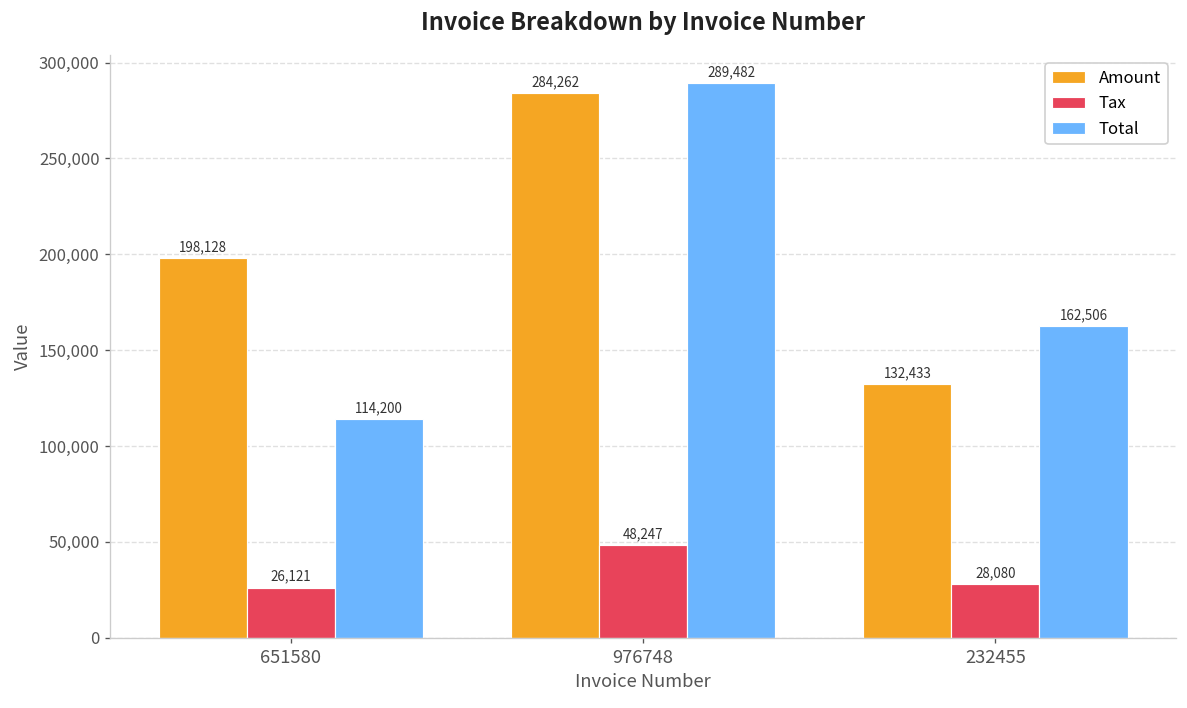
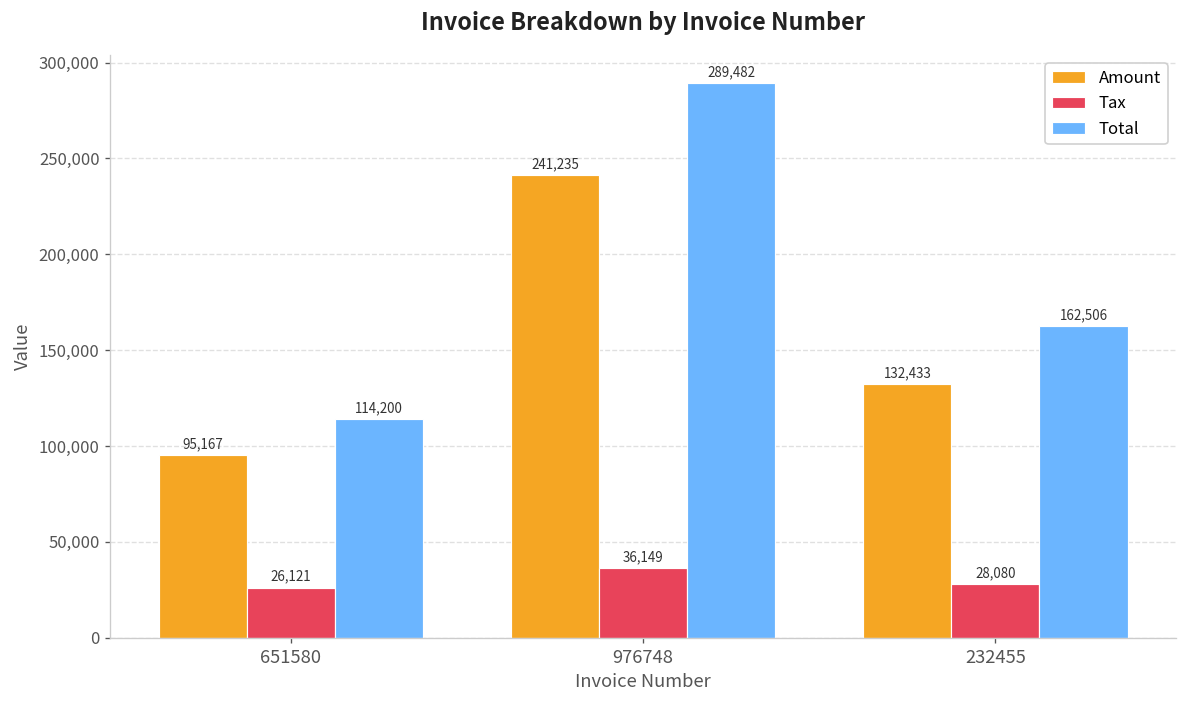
  {
    "Amount": {
-     "651580": "198,128",
-     "976748": "284,262",
+     "651580": "95,167",
+     "976748": "241,235",
      "232455": "132,433"
    },
    "Tax": {
      "651580": "26,121",
-     "976748": "48,247",
+     "976748": "36,149",
      "232455": "28,080"
    },
    "Total": {
      "651580": "114,200",
      "976748": "289,482",
      "232455": "162,506"
    }
  }
